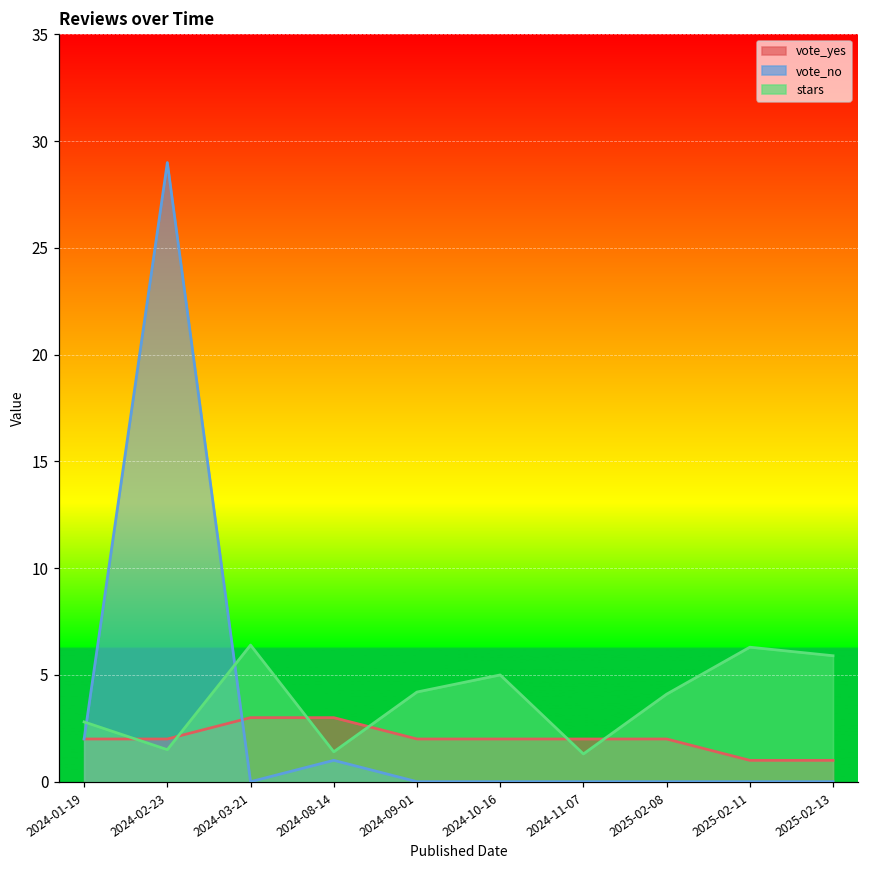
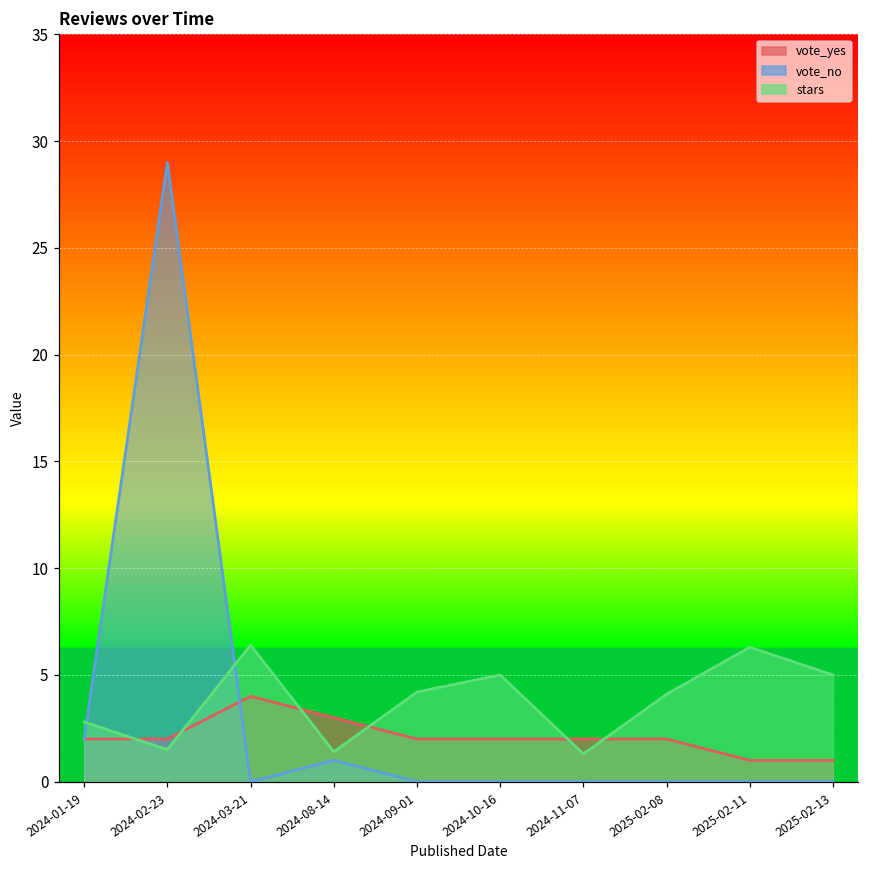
  {
    "vote_yes": {
      "2024-02-23": 2,
-     "2024-03-21": 3,
+     "2024-03-21": 4,
      "2024-08-14": 3,
      "2024-09-01": 2,
      "2024-10-16": 2,
      "2024-11-07": 2,
      "2025-02-08": 2,
      "2025-02-11": 1,
      "2025-02-13": 1
    },
    "vote_no": {
      "2024-02-23": 29.0,
      "2024-03-21": 0.0,
      "2024-08-14": 1.0,
      "2024-09-01": 0.0,
      "2024-10-16": 0.0,
      "2024-11-07": 0.0,
      "2025-02-08": 0.0,
      "2025-02-11": 0.0,
      "2025-02-13": 0.0
    },
    "stars": {
      "2024-01-19": 2.8,
      "2024-02-23": 1.5,
      "2024-03-21": 6.4,
      "2024-08-14": 1.4,
      "2024-09-01": 4.2,
      "2024-10-16": 5.0,
      "2024-11-07": 1.3,
      "2025-02-08": 4.1,
      "2025-02-11": 6.3,
-     "2025-02-13": 5.9
+     "2025-02-13": 5.0
    }
  }
